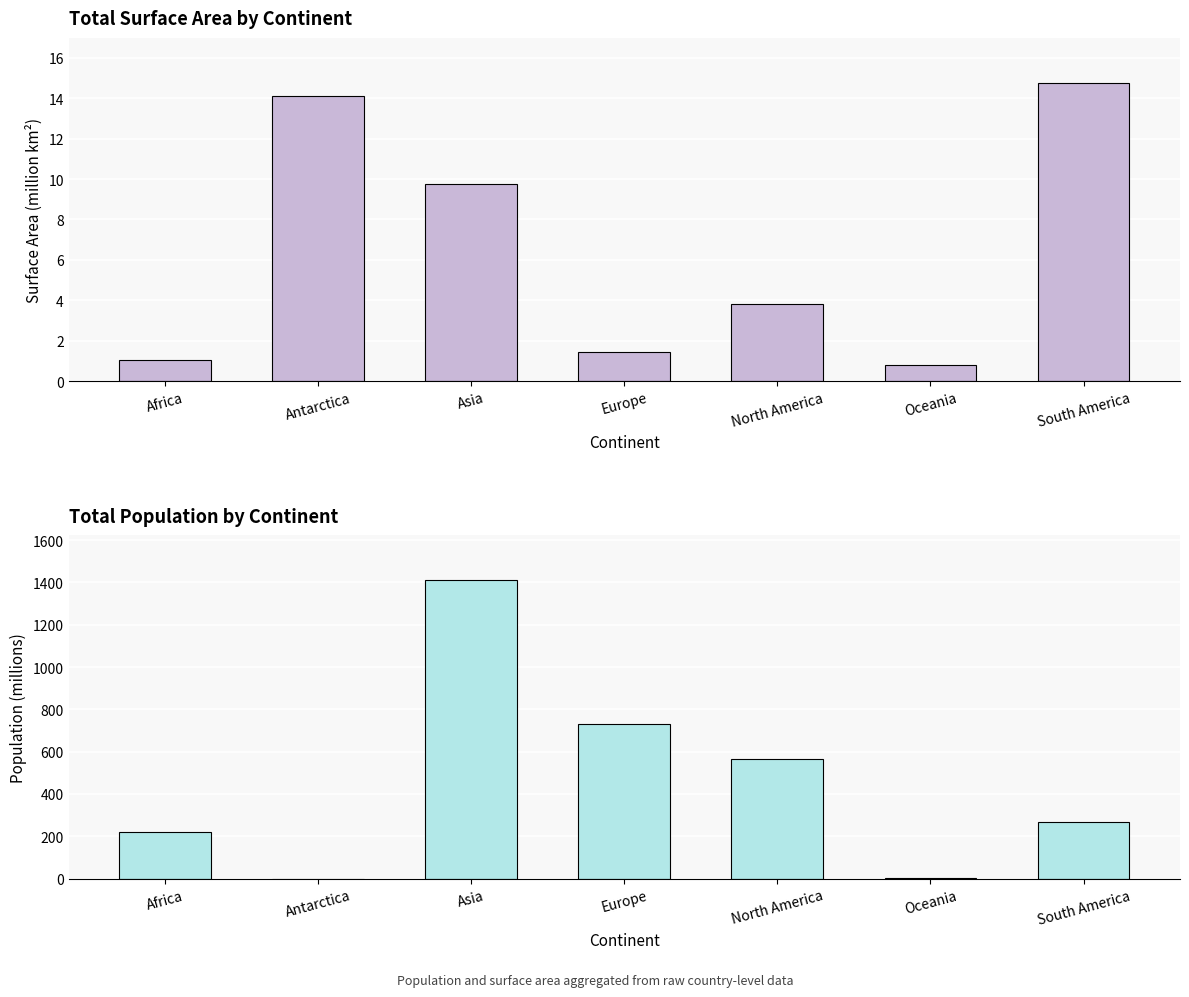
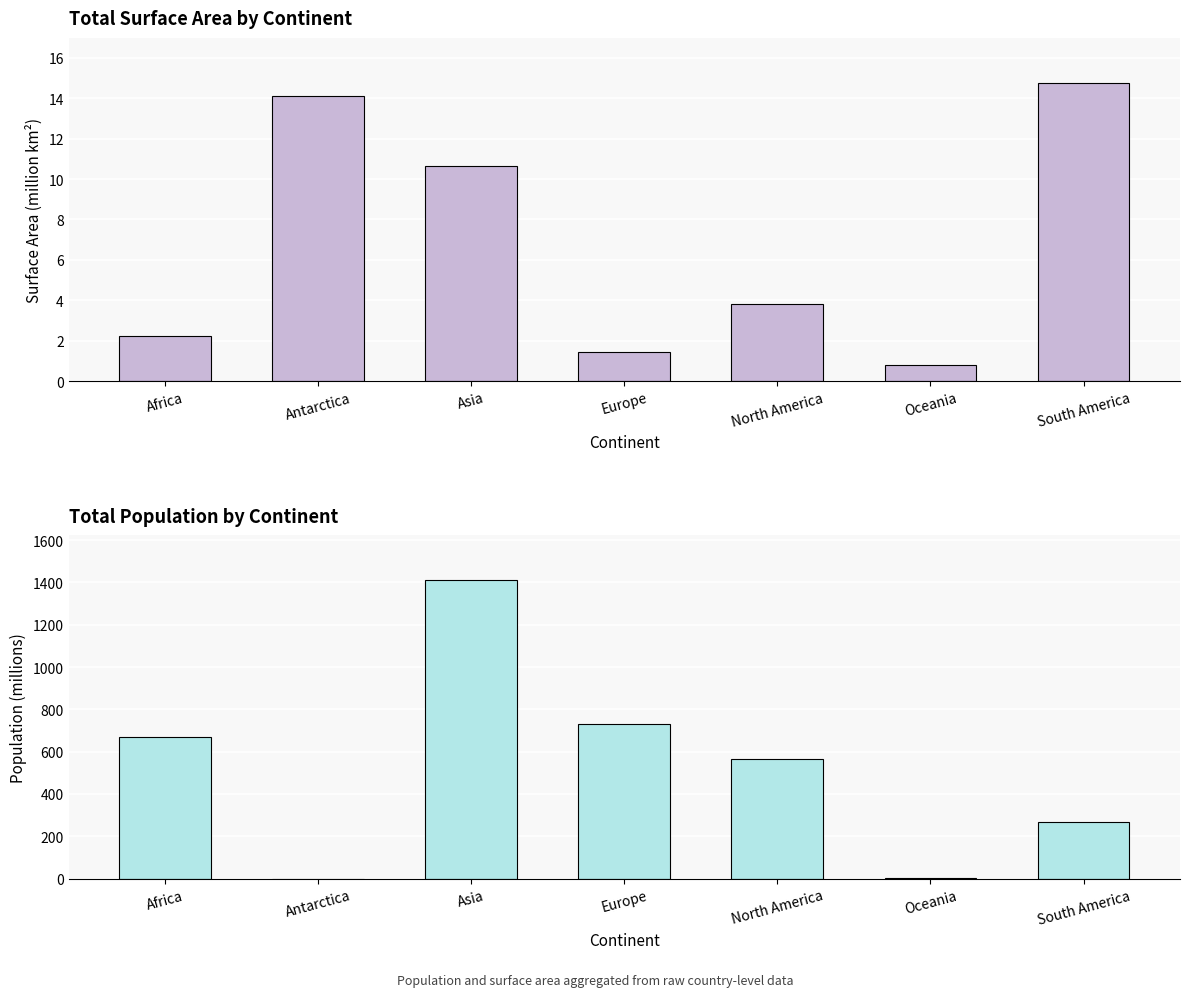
  {
    "Total Surface Area by Continent": {
-     "Africa": 1.1,
+     "Africa": 2.2,
      "Antarctica": 14.1,
-     "Asia": 9.8,
+     "Asia": 10.6,
      "Europe": 1.5,
      "North America": 3.8,
      "Oceania": 0.8,
      "South America": 14.8
    },
    "Total Population by Continent": {
-     "Africa": 220,
+     "Africa": 670,
      "Antarctica": 0,
      "Asia": 1410,
      "Europe": 730,
      "North America": 570,
      "South America": 270
    }
  }
